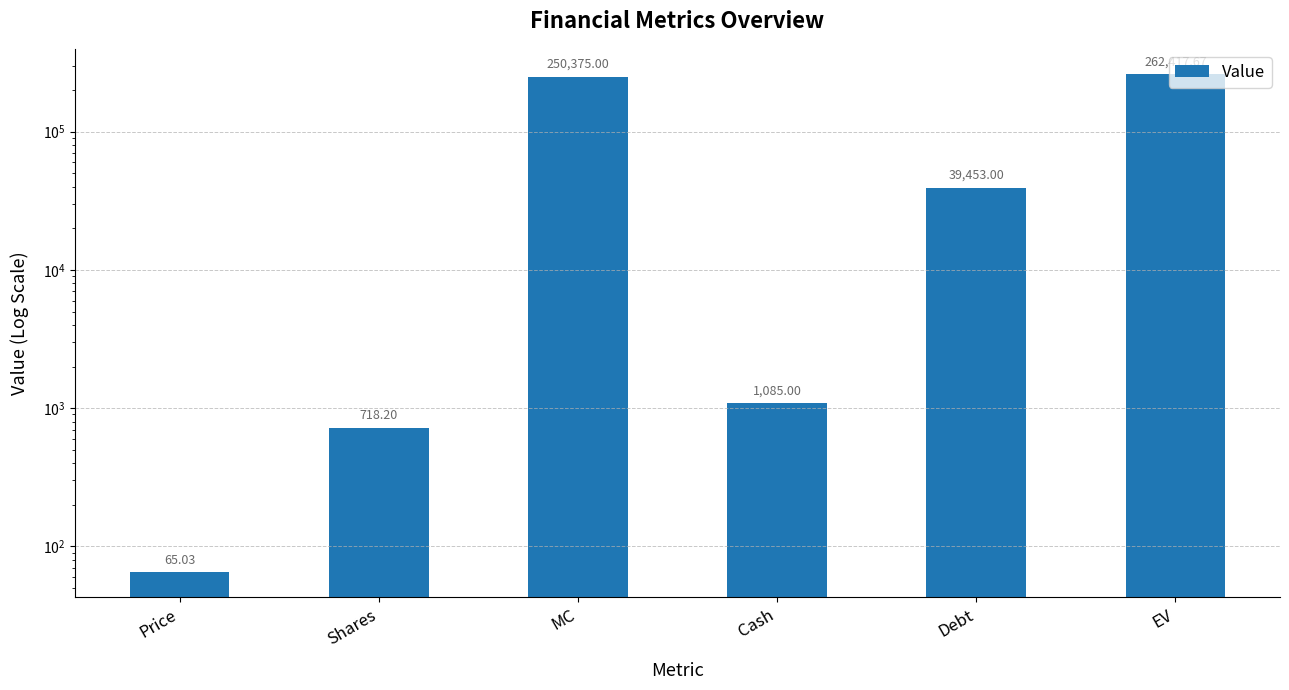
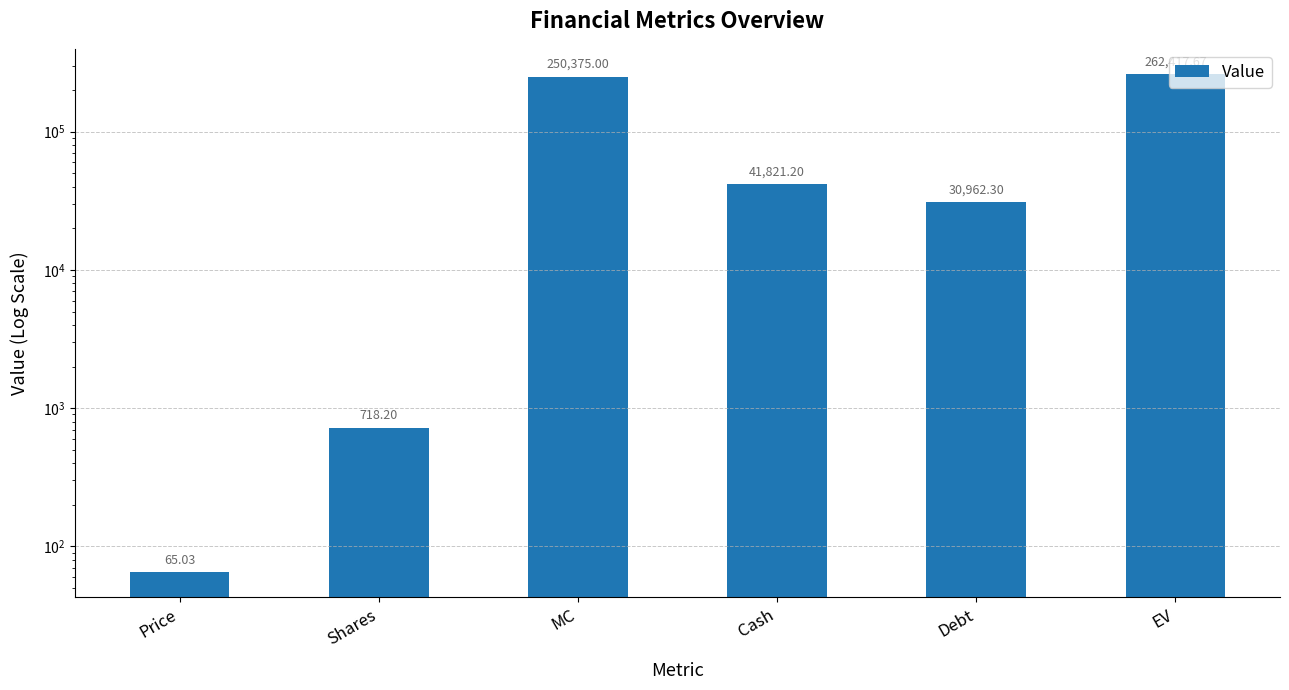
  {
    "Price": "65.03",
    "Shares": "718.20",
    "MC": "250,375.00",
-   "Cash": "1,085.00",
-   "Debt": "39,453.00"
+   "Cash": "41,821.20",
+   "Debt": "30,962.30"
  }
